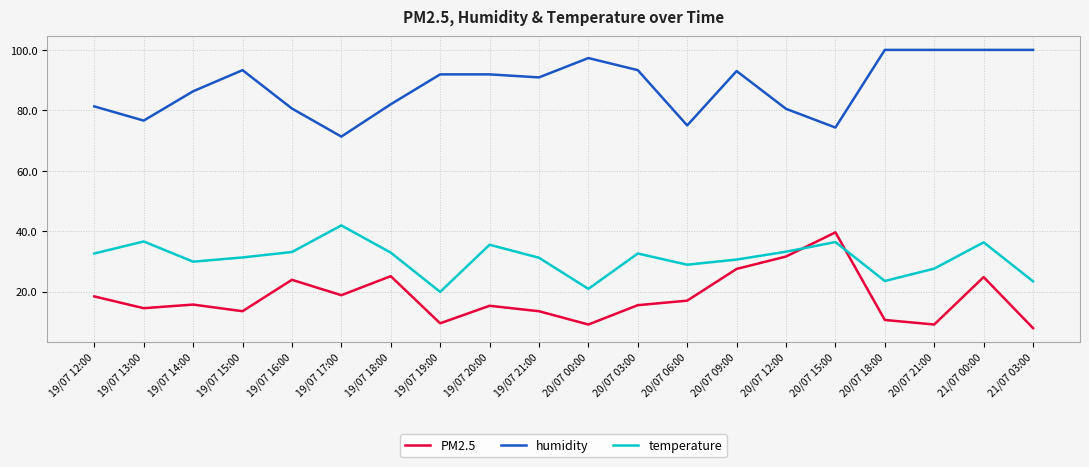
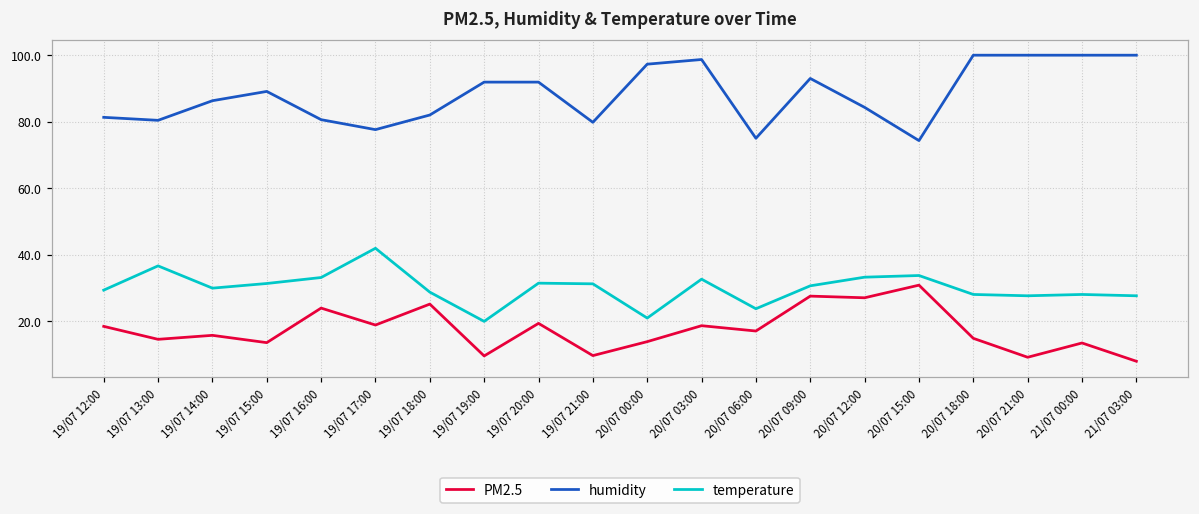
  {
    "PM2.5": {
      "19/07 12:00": 18,
      "19/07 13:00": 15,
      "19/07 14:00": 16,
      "19/07 15:00": 14,
      "19/07 16:00": 24,
      "19/07 17:00": 19,
      "19/07 18:00": 25,
      "19/07 19:00": 10,
-     "19/07 20:00": 15,
-     "19/07 21:00": 14,
-     "20/07 00:00": 9,
-     "20/07 03:00": 16,
+     "19/07 20:00": 19,
+     "19/07 21:00": 10,
+     "20/07 00:00": 14,
+     "20/07 03:00": 19,
      "20/07 06:00": 17,
      "20/07 09:00": 28,
-     "20/07 12:00": 32,
-     "20/07 15:00": 40,
-     "20/07 18:00": 11,
+     "20/07 12:00": 27,
+     "20/07 15:00": 31,
+     "20/07 18:00": 15,
      "20/07 21:00": 9,
-     "21/07 00:00": 25,
+     "21/07 00:00": 13,
      "21/07 03:00": 8
    },
    "humidity": {
      "19/07 12:00": 81,
-     "19/07 13:00": 77,
+     "19/07 13:00": 80,
      "19/07 14:00": 86,
-     "19/07 15:00": 93,
+     "19/07 15:00": 89,
      "19/07 16:00": 81,
-     "19/07 17:00": 71,
+     "19/07 17:00": 78,
      "19/07 18:00": 82,
      "19/07 19:00": 92,
      "19/07 20:00": 92,
-     "19/07 21:00": 91,
+     "19/07 21:00": 80,
      "20/07 00:00": 97,
-     "20/07 03:00": 93,
+     "20/07 03:00": 99,
      "20/07 06:00": 75,
      "20/07 09:00": 93,
-     "20/07 12:00": 81,
+     "20/07 12:00": 84,
      "20/07 15:00": 74,
      "20/07 18:00": 100,
      "20/07 21:00": 100,
      "21/07 00:00": 100,
      "21/07 03:00": 100
    },
    "temperature": {
-     "19/07 12:00": 33,
+     "19/07 12:00": 29,
      "19/07 13:00": 37,
      "19/07 14:00": 30,
      "19/07 15:00": 31,
      "19/07 16:00": 33,
      "19/07 17:00": 42,
-     "19/07 18:00": 33,
+     "19/07 18:00": 29,
      "19/07 19:00": 20,
-     "19/07 20:00": 36,
+     "19/07 20:00": 31,
      "19/07 21:00": 31,
      "20/07 00:00": 21,
      "20/07 03:00": 33,
-     "20/07 06:00": 29,
+     "20/07 06:00": 24,
      "20/07 09:00": 31,
      "20/07 12:00": 33,
-     "20/07 15:00": 36,
-     "20/07 18:00": 24,
+     "20/07 15:00": 34,
+     "20/07 18:00": 28,
      "20/07 21:00": 28,
-     "21/07 00:00": 36,
-     "21/07 03:00": 23
+     "21/07 00:00": 28,
+     "21/07 03:00": 28
    }
  }
